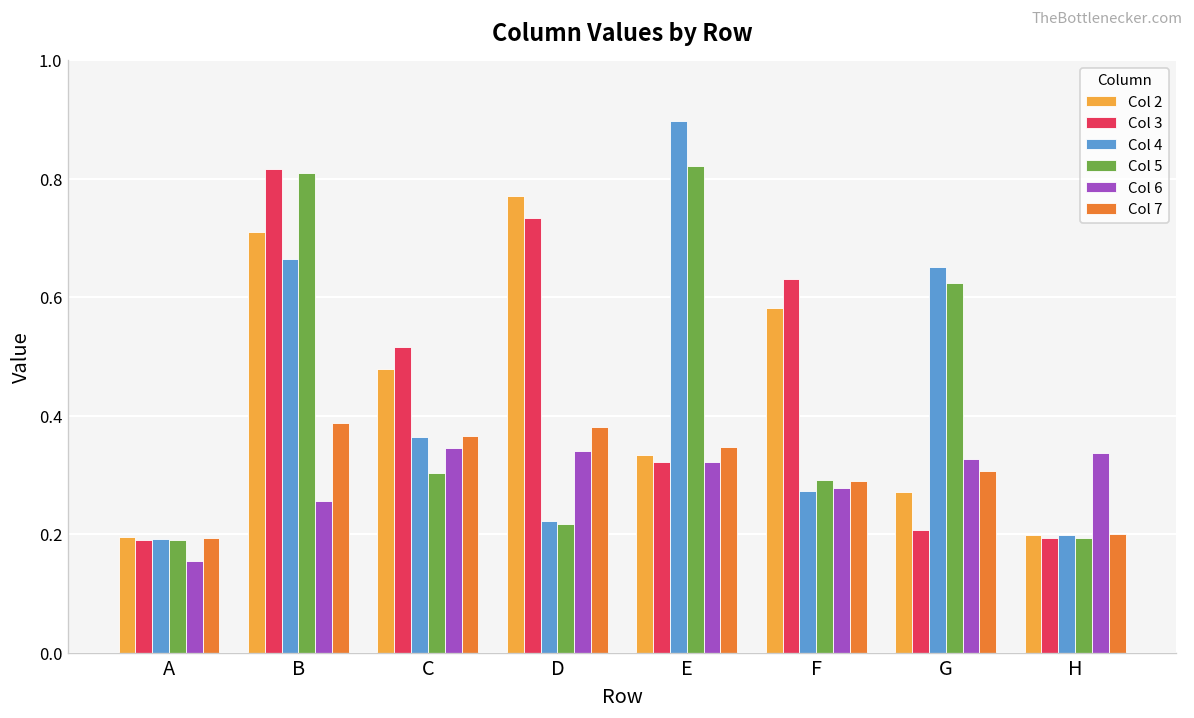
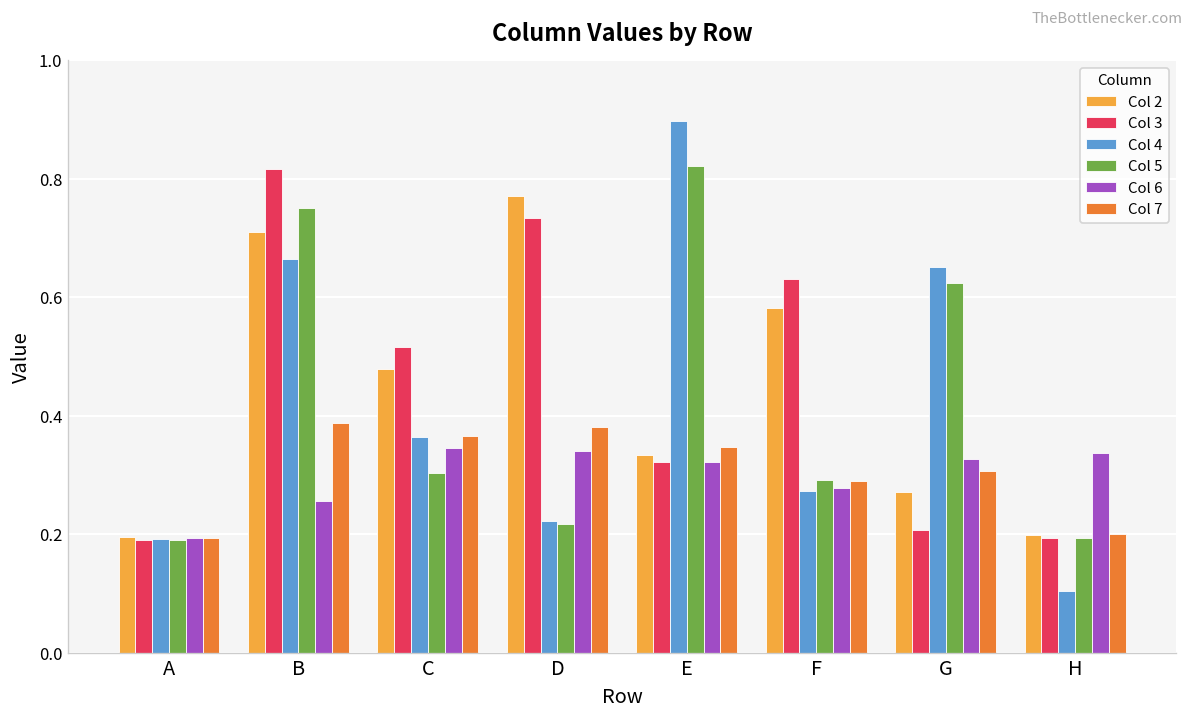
  {
    "Col 3": {
      "A": 0.19,
      "B": 0.82,
      "C": 0.52,
      "D": 0.73,
      "E": 0.32,
      "F": 0.63,
      "G": 0.21,
      "H": 0.19
    },
    "Col 4": {
      "A": 0.19,
      "B": 0.67,
      "C": 0.36,
      "D": 0.22,
      "E": 0.90,
      "F": 0.27,
      "G": 0.65,
-     "H": 0.20
+     "H": 0.10
    },
    "Col 5": {
      "A": 0.19,
-     "B": 0.81,
+     "B": 0.75,
      "C": 0.30,
      "D": 0.22,
      "E": 0.82,
      "F": 0.29,
      "G": 0.62,
      "H": 0.19
    },
    "Col 6": {
-     "A": 0.15,
+     "A": 0.19,
      "B": 0.26,
      "C": 0.35,
      "D": 0.34,
      "E": 0.32,
      "F": 0.28,
      "G": 0.33,
      "H": 0.34
    }
  }
